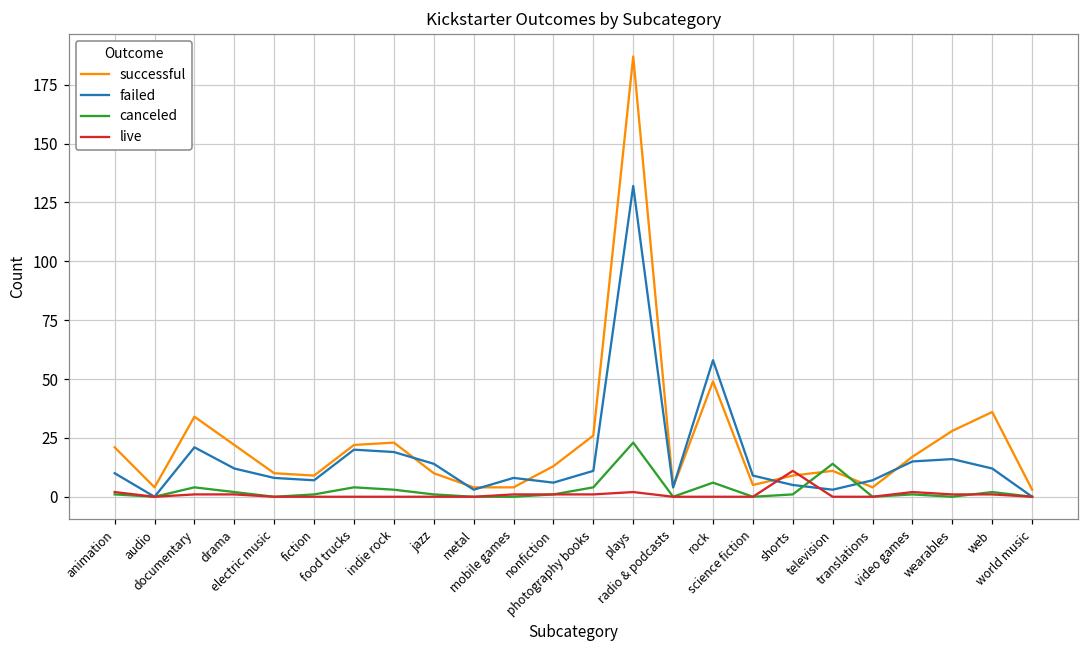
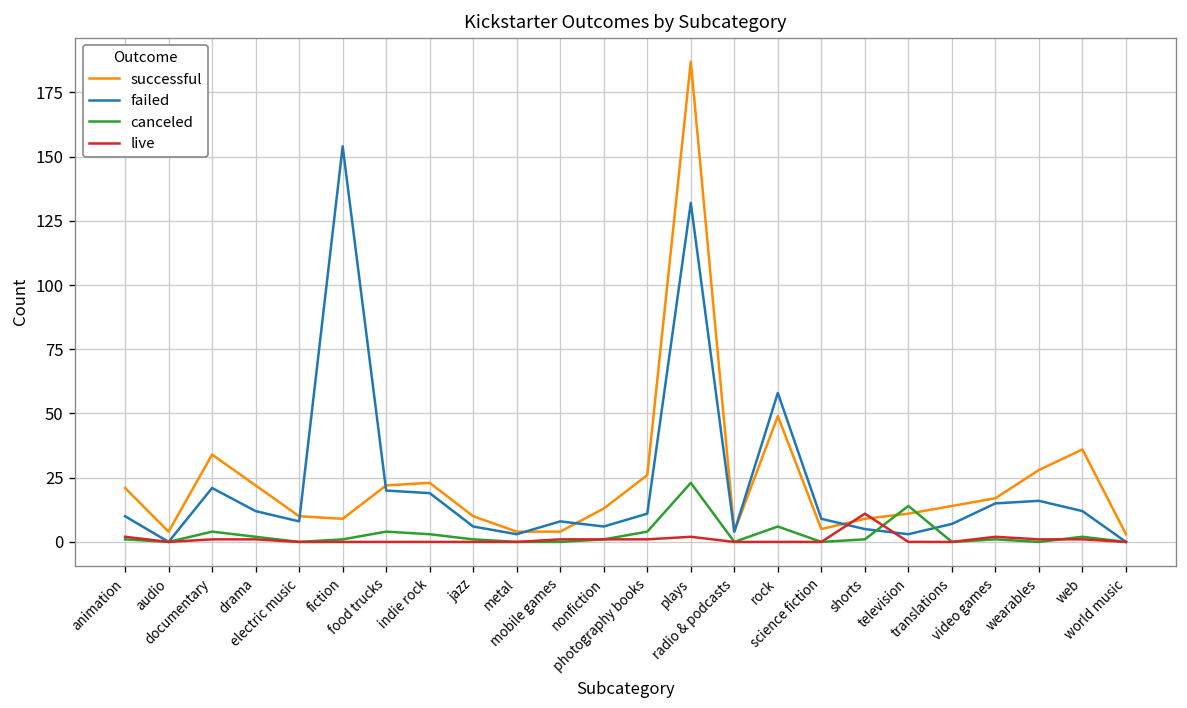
  {
    "successful": {
      "animation": 21,
      "audio": 4,
      "documentary": 34,
      "drama": 22,
      "electric music": 10,
      "fiction": 9,
      "food trucks": 22,
      "indie rock": 23,
      "jazz": 10,
      "mobile games": 4,
      "nonfiction": 13,
      "photography books": 26,
      "plays": 187,
      "rock": 49,
      "science fiction": 5,
      "shorts": 9,
      "television": 11,
-     "translations": 4,
+     "translations": 14,
      "video games": 17,
      "wearables": 28,
      "web": 36,
      "world music": 3
    },
    "failed": {
      "animation": 10,
      "documentary": 21,
      "drama": 12,
      "electric music": 8,
-     "fiction": 7,
+     "fiction": 154,
      "food trucks": 20,
      "indie rock": 19,
-     "jazz": 14,
+     "jazz": 6,
      "mobile games": 8,
      "nonfiction": 6,
      "photography books": 11,
      "plays": 132,
      "rock": 58,
      "science fiction": 9,
      "shorts": 5,
      "television": 3,
      "translations": 7,
      "video games": 15,
      "wearables": 16,
      "web": 12
    },
    "canceled": {
      "documentary": 4,
      "food trucks": 4,
      "indie rock": 3,
      "photography books": 4,
      "plays": 23,
      "rock": 6,
      "shorts": 1,
      "television": 14
    },
    "live": {
      "documentary": 1,
      "food trucks": 0,
      "indie rock": 0,
      "photography books": 1,
      "plays": 2,
      "rock": 0,
      "shorts": 11,
      "television": 0
    }
  }
